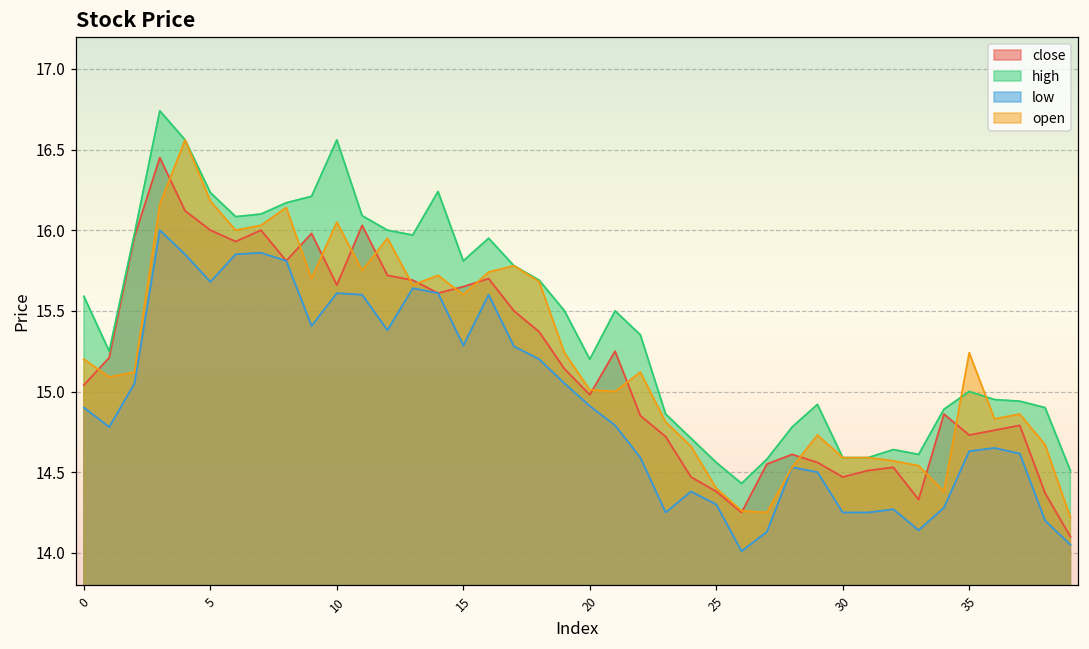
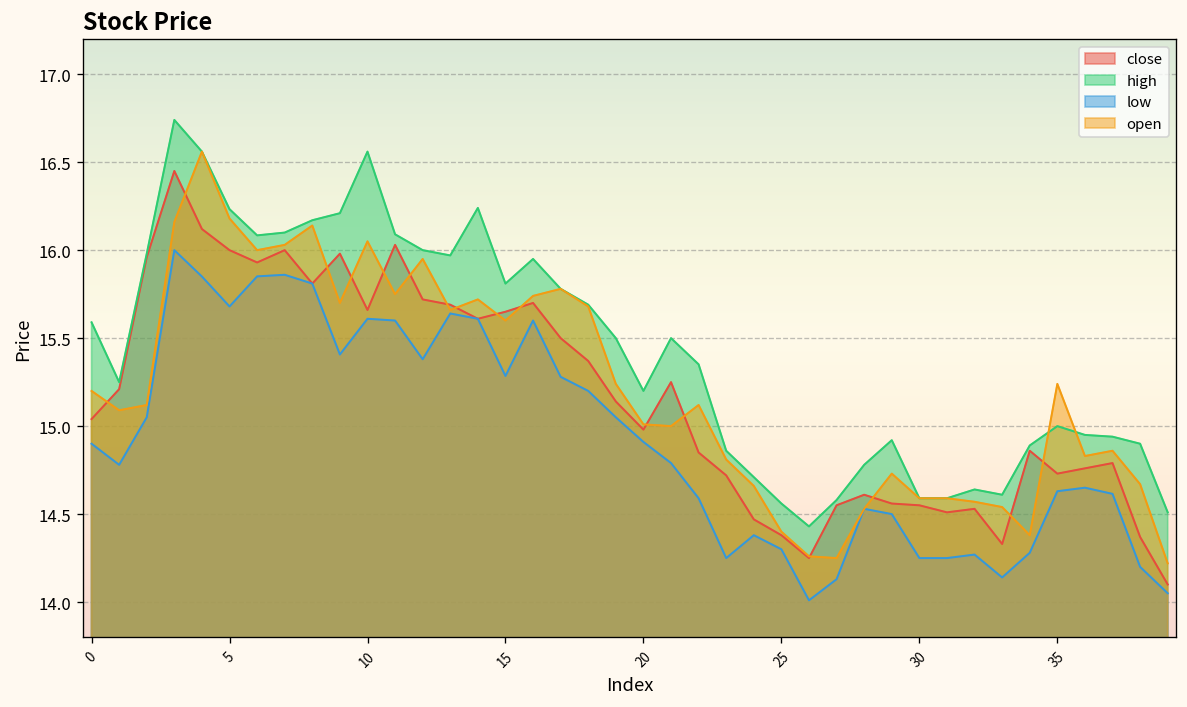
  {
    "close": {
      "0": 15.04,
      "5": 16.00,
      "10": 15.66,
      "15": 15.65,
      "20": 14.98,
      "25": 14.38,
-     "30": 14.47,
+     "30": 14.55,
      "35": 14.73
    },
    "high": {
      "0": 15.59,
      "5": 16.23,
      "10": 16.56,
      "15": 15.81,
      "20": 15.20,
      "25": 14.56,
      "35": 15.00
    },
    "low": {
      "0": 14.90,
      "5": 15.68,
      "10": 15.61,
      "15": 15.29,
      "20": 14.91,
      "25": 14.30,
      "30": 14.25,
      "35": 14.63
    },
    "open": {
      "0": 15.20,
      "5": 16.18,
      "10": 16.05,
      "15": 15.60,
      "20": 15.01,
      "25": 14.40,
      "35": 15.24
    }
  }
